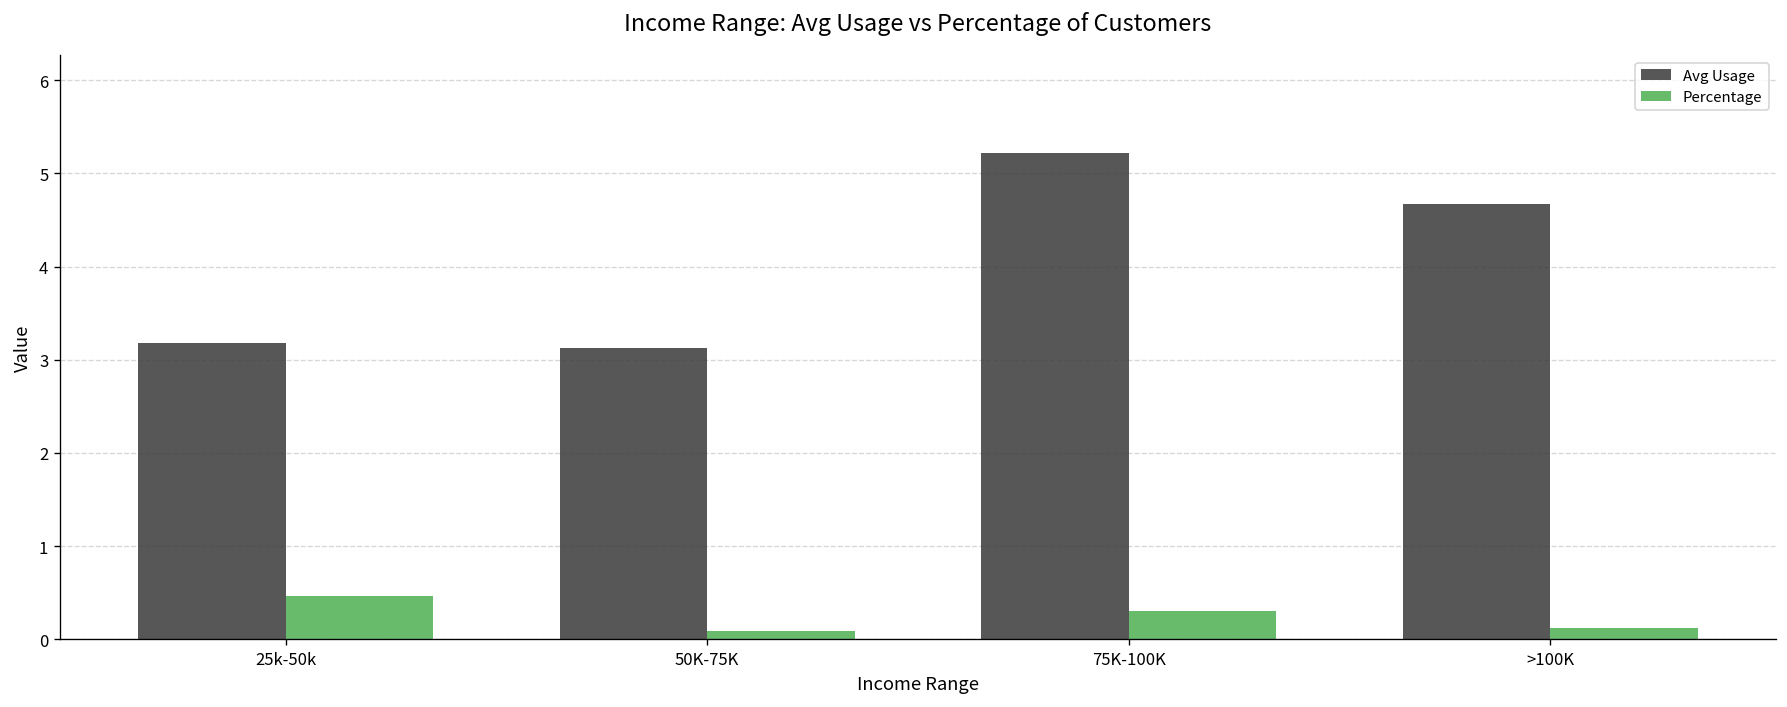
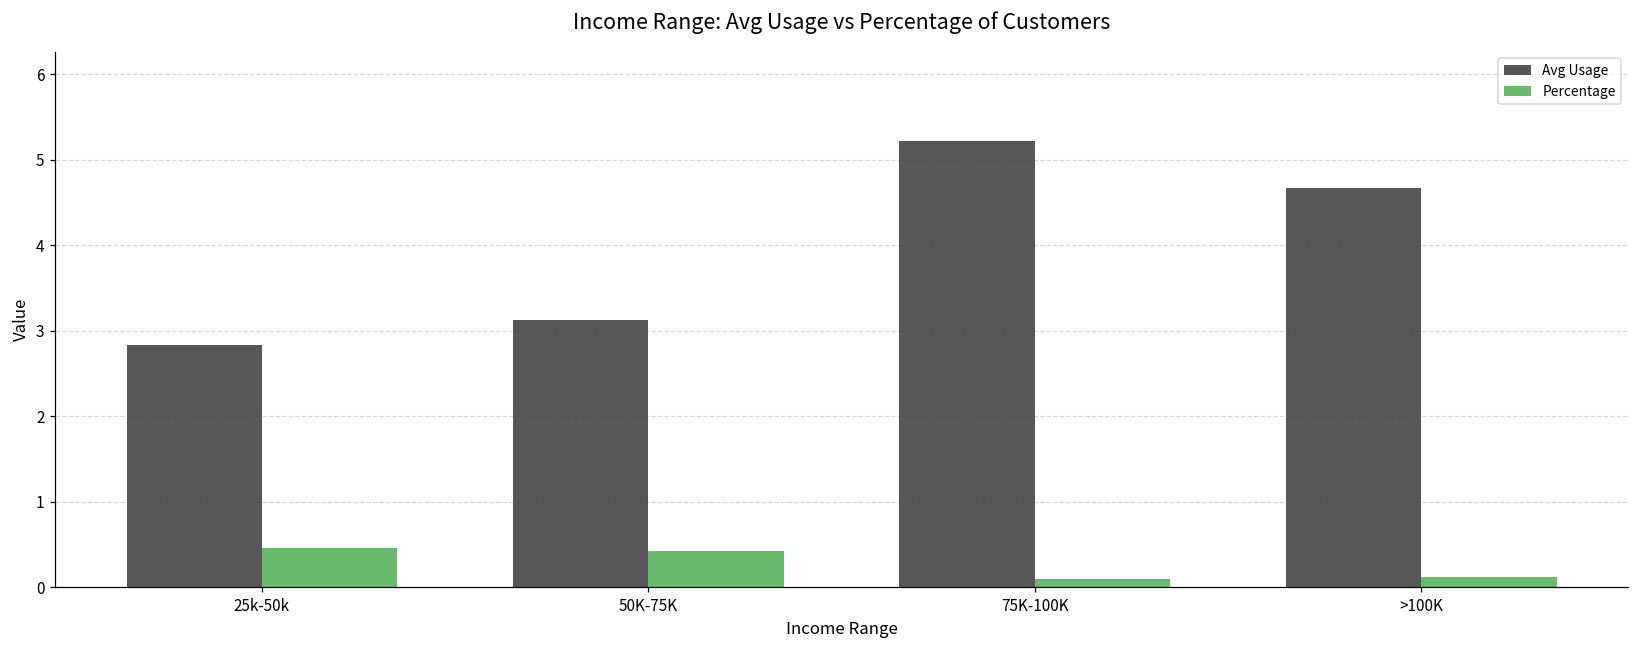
  {
    "Avg Usage": {
-     "25k-50k": 3.2,
+     "25k-50k": 2.8,
      "50K-75K": 3.1,
      "75K-100K": 5.2,
      ">100K": 4.7
    },
    "Percentage": {
      "25k-50k": 0.5,
-     "50K-75K": 0.1,
-     "75K-100K": 0.3,
+     "50K-75K": 0.4,
+     "75K-100K": 0.1,
      ">100K": 0.1
    }
  }
